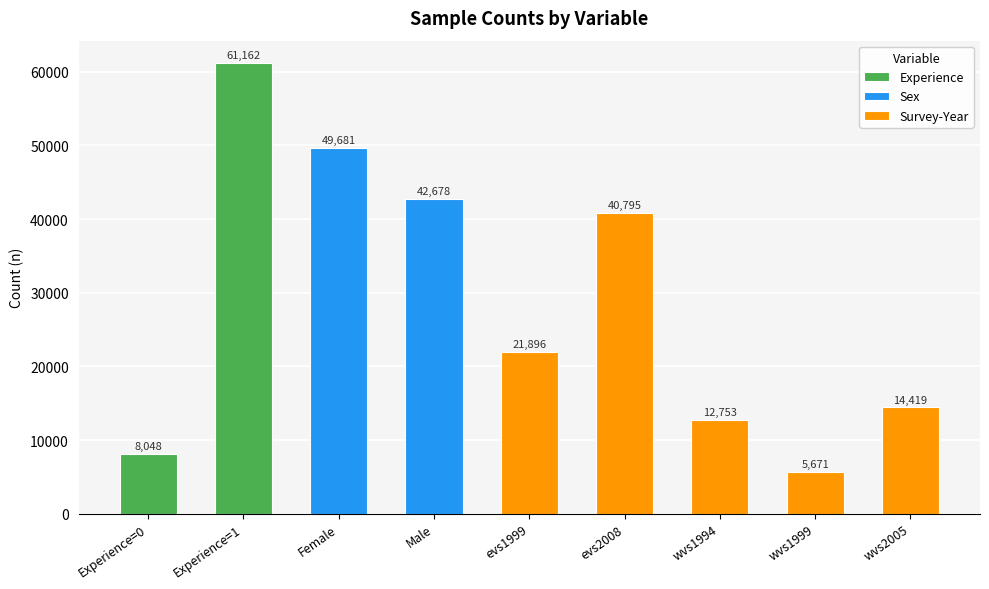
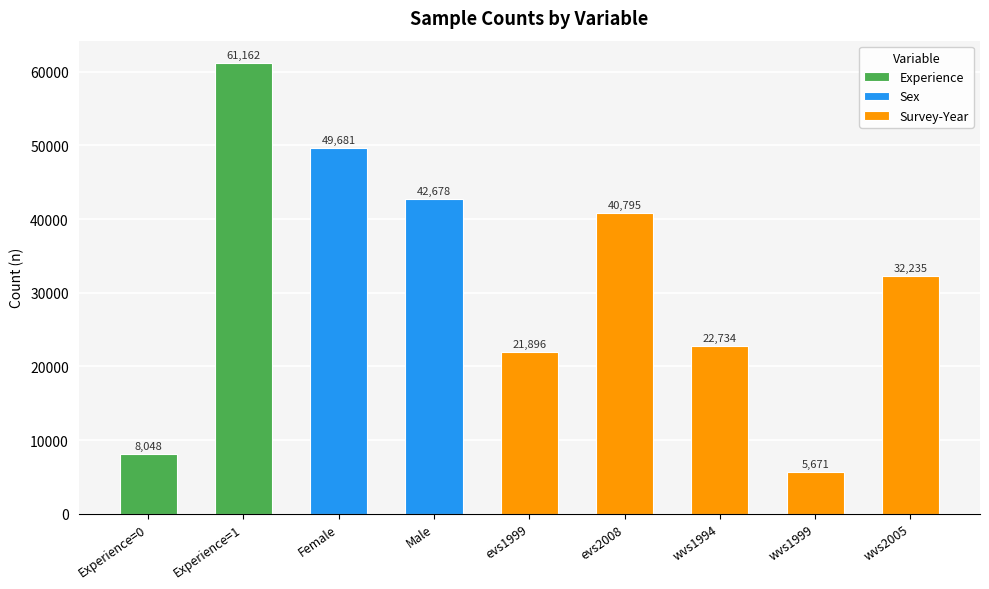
  {
    "Sex": {
      "Female": "49,681",
      "Male": "42,678"
    },
    "Survey-Year": {
      "evs1999": "21,896",
      "evs2008": "40,795",
-     "wvs1994": "12,753",
+     "wvs1994": "22,734",
      "wvs1999": "5,671",
-     "wvs2005": "14,419"
+     "wvs2005": "32,235"
    }
  }
